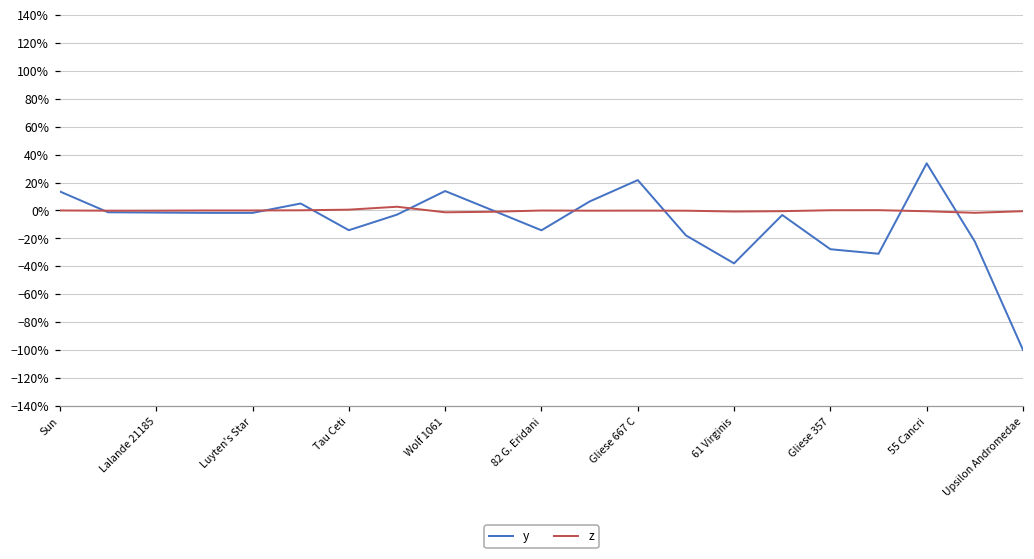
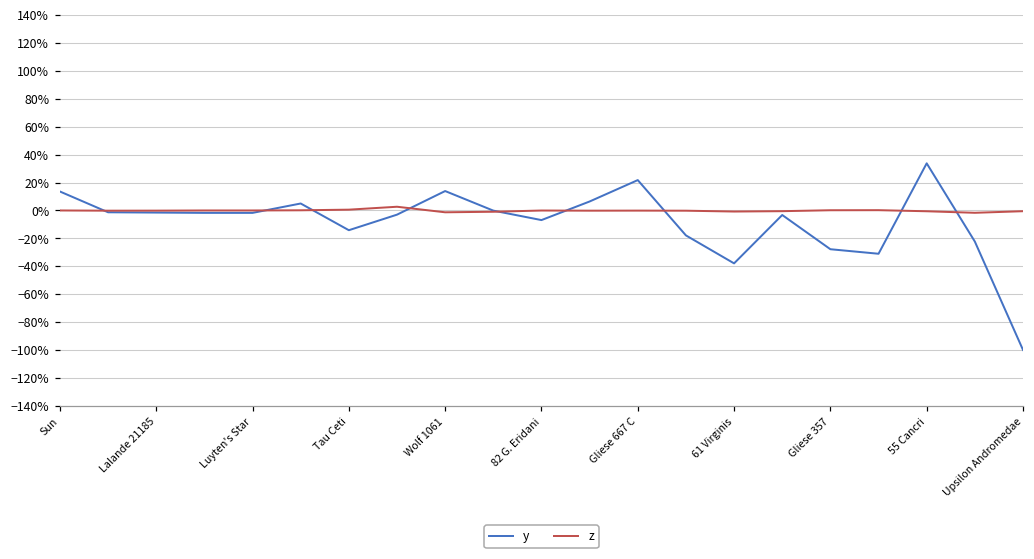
  {
    "y": {
      "Sun": "14%",
      "Tau Ceti": "-14%",
      "Wolf 1061": "14%",
-     "82 G. Eridani": "-14%",
+     "82 G. Eridani": "-7%",
      "Gliese 667 C": "22%",
      "61 Virginis": "-38%",
      "Gliese 357": "-28%",
      "55 Cancri": "34%",
      "Upsilon Andromedae": "-100%"
    },
    "z": {
      "Sun": "0%",
      "Tau Ceti": "1%",
      "Wolf 1061": "-1%",
      "82 G. Eridani": "0%",
      "Gliese 667 C": "0%",
      "61 Virginis": "-1%",
      "Gliese 357": "0%",
      "55 Cancri": "-1%",
      "Upsilon Andromedae": "-1%"
    }
  }
